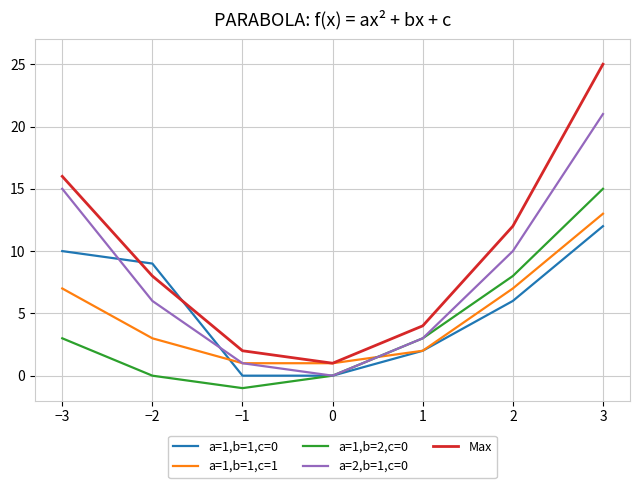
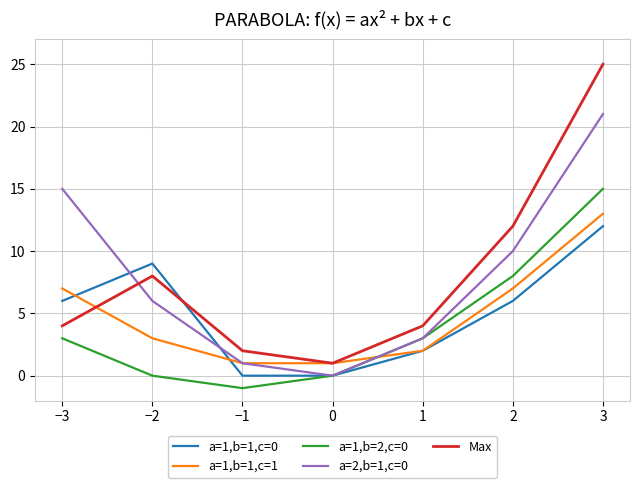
  {
    "a=1,b=1,c=0": {
-     "−3": 10,
+     "−3": 6,
      "−2": 9,
      "−1": 0,
      "2": 6,
      "3": 12
    },
    "a=1,b=1,c=1": {
      "−3": 7,
      "−2": 3,
      "2": 7,
      "3": 13
    },
    "a=1,b=2,c=0": {
      "−3": 3,
      "−2": 0,
      "−1": -1,
      "2": 8,
      "3": 15
    },
    "a=2,b=1,c=0": {
      "−3": 15,
      "−2": 6,
      "2": 10,
      "3": 21
    },
    "Max": {
-     "−3": 16,
+     "−3": 4,
      "−2": 8,
      "−1": 2,
      "1": 4,
      "2": 12,
      "3": 25
    }
  }
